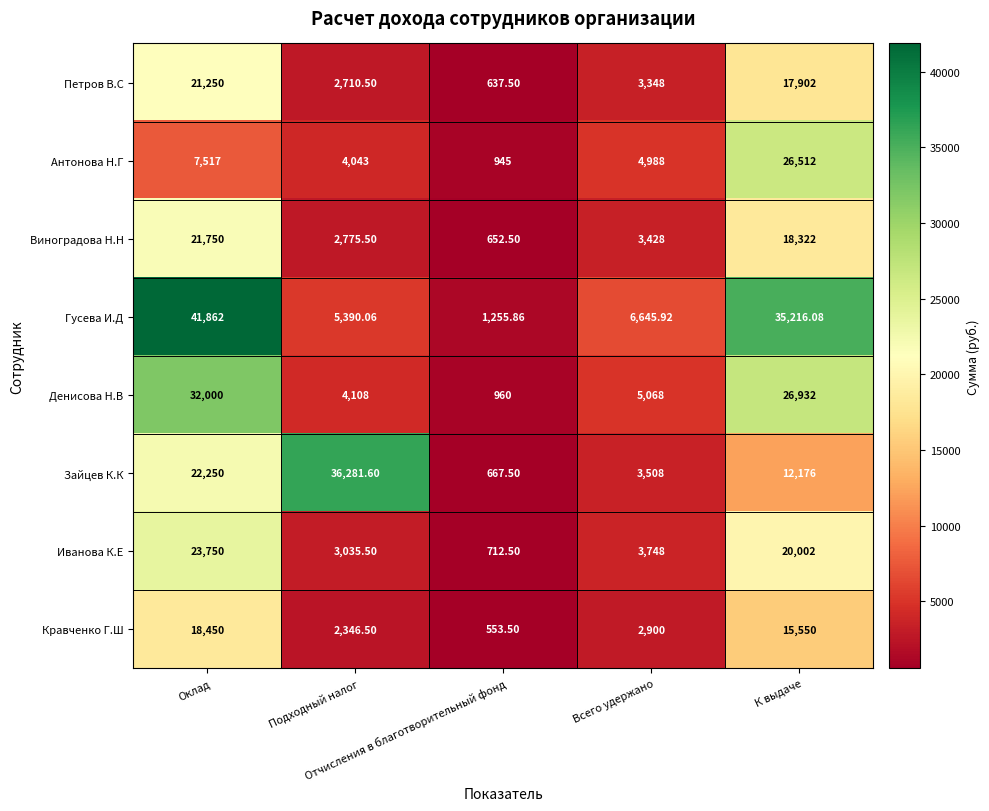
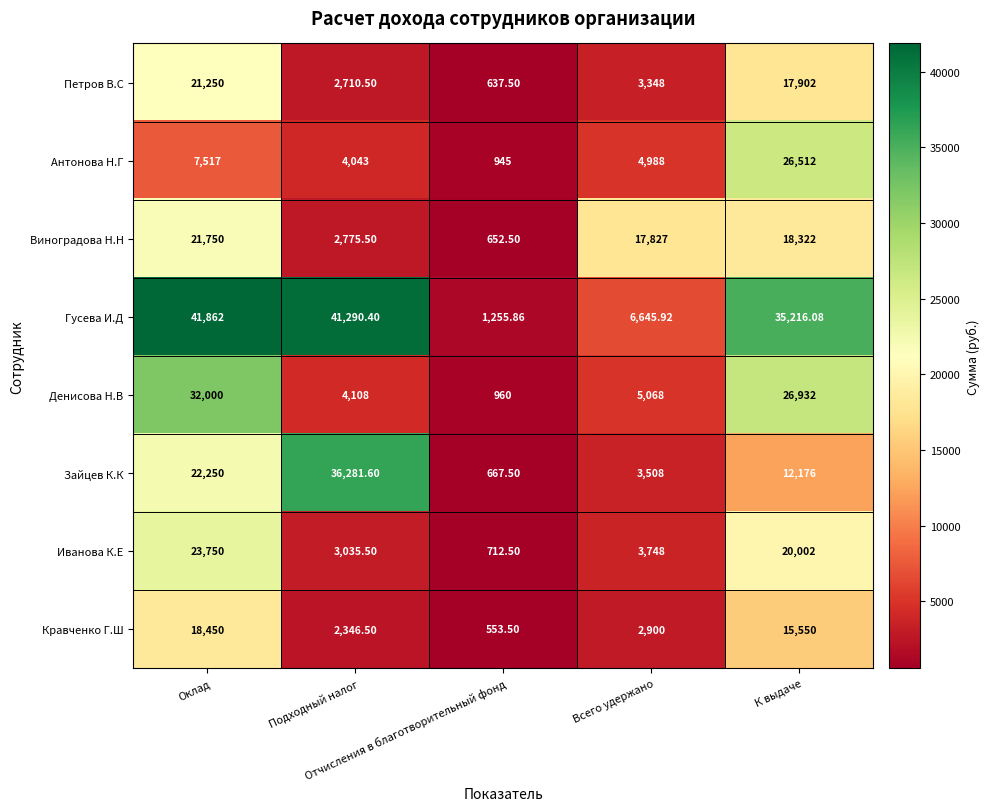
  {
    "Петров В.С": {
      "Оклад": "21,250",
      "Подходный налог": "2,710.50",
      "Отчисления в благотворительный фонд": "637.50",
      "Всего удержано": "3,348",
      "К выдаче": "17,902"
    },
    "Антонова Н.Г": {
      "Оклад": "7,517",
      "Подходный налог": "4,043",
      "Отчисления в благотворительный фонд": "945",
      "Всего удержано": "4,988",
      "К выдаче": "26,512"
    },
    "Виноградова Н.Н": {
      "Оклад": "21,750",
      "Подходный налог": "2,775.50",
      "Отчисления в благотворительный фонд": "652.50",
-     "Всего удержано": "3,428",
+     "Всего удержано": "17,827",
      "К выдаче": "18,322"
    },
    "Гусева И.Д": {
      "Оклад": "41,862",
-     "Подходный налог": "5,390.06",
+     "Подходный налог": "41,290.40",
      "Отчисления в благотворительный фонд": "1,255.86",
      "Всего удержано": "6,645.92",
      "К выдаче": "35,216.08"
    },
    "Денисова Н.В": {
      "Оклад": "32,000",
      "Подходный налог": "4,108",
      "Отчисления в благотворительный фонд": "960",
      "Всего удержано": "5,068",
      "К выдаче": "26,932"
    },
    "Зайцев К.К": {
      "Оклад": "22,250",
      "Подходный налог": "36,281.60",
      "Отчисления в благотворительный фонд": "667.50",
      "Всего удержано": "3,508",
      "К выдаче": "12,176"
    },
    "Иванова К.Е": {
      "Оклад": "23,750",
      "Подходный налог": "3,035.50",
      "Отчисления в благотворительный фонд": "712.50",
      "Всего удержано": "3,748",
      "К выдаче": "20,002"
    },
    "Кравченко Г.Ш": {
      "Оклад": "18,450",
      "Подходный налог": "2,346.50",
      "Отчисления в благотворительный фонд": "553.50",
      "Всего удержано": "2,900",
      "К выдаче": "15,550"
    }
  }
